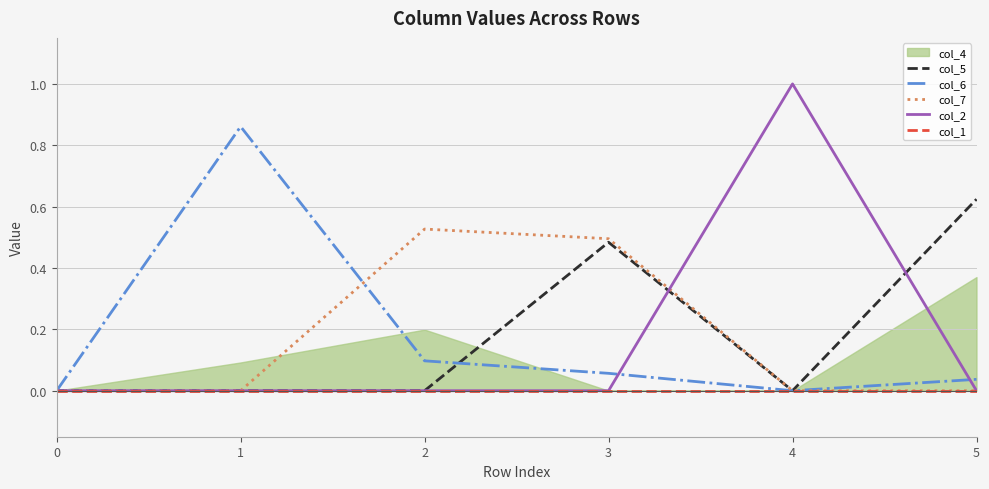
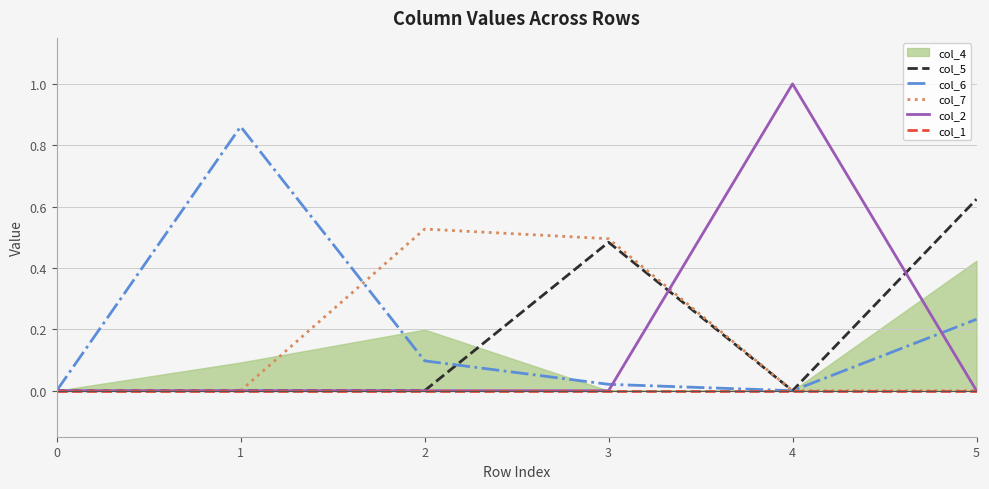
  {
    "col_4": {
      "1": 0.09,
      "2": 0.20,
-     "5": 0.37
+     "5": 0.42
    },
    "col_5": {
      "3": 0.48,
      "5": 0.62
    },
    "col_6": {
      "1": 0.86,
      "2": 0.10,
-     "3": 0.06,
-     "5": 0.04
+     "3": 0.02,
+     "5": 0.23
    },
    "col_7": {
      "2": 0.53,
      "3": 0.50
    },
    "col_2": {
      "4": 1.00
    }
  }
